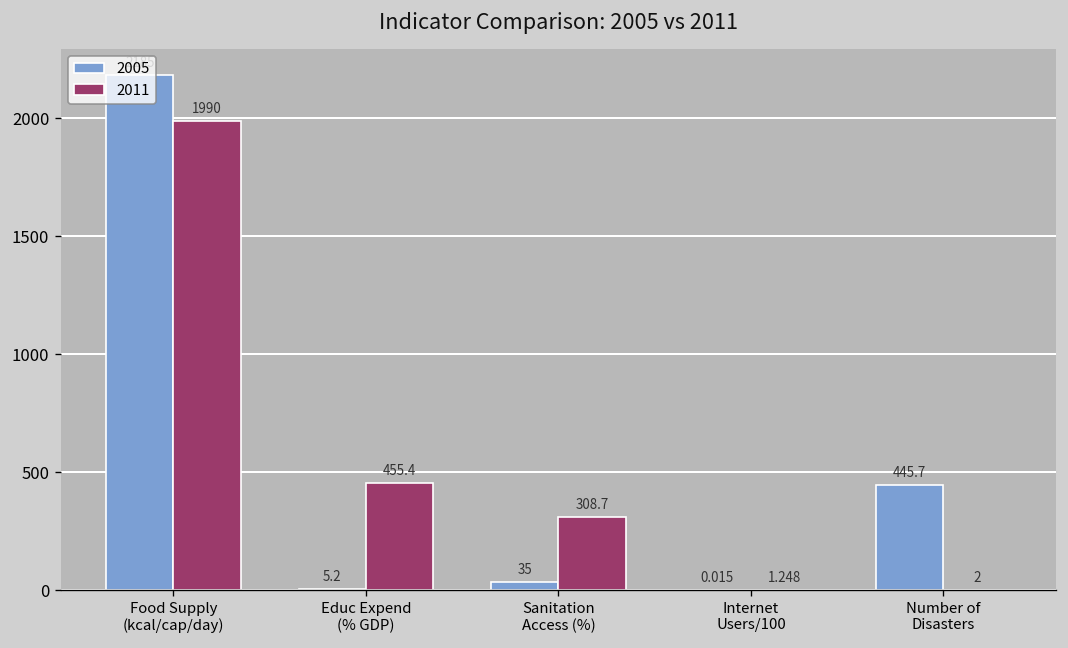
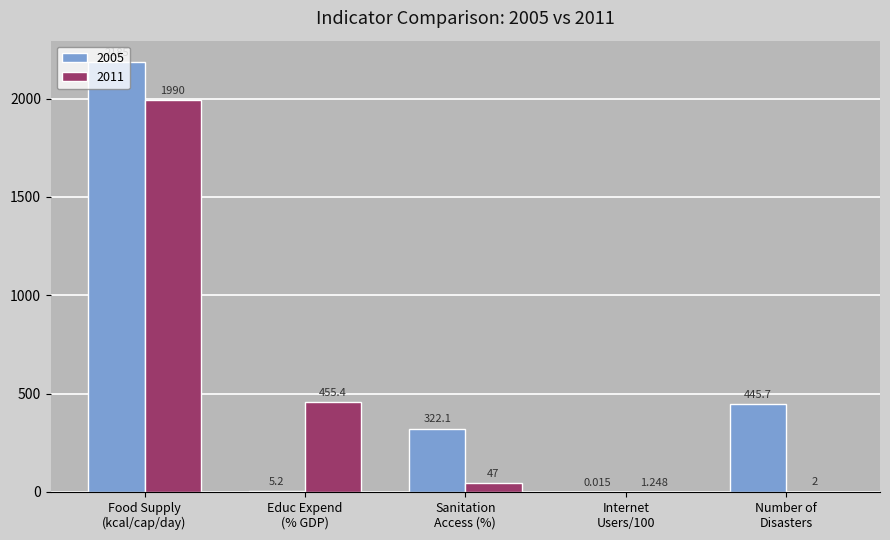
  {
    "2005": {
      "Educ Expend (% GDP)": 5.2,
-     "Sanitation Access (%)": 35,
+     "Sanitation Access (%)": 322.1,
      "Internet Users/100": 0.015,
      "Number of Disasters": 445.7
    },
    "2011": {
      "Food Supply (kcal/cap/day)": 1990,
      "Educ Expend (% GDP)": 455.4,
-     "Sanitation Access (%)": 308.7,
+     "Sanitation Access (%)": 47,
      "Internet Users/100": 1.248,
      "Number of Disasters": 2
    }
  }
